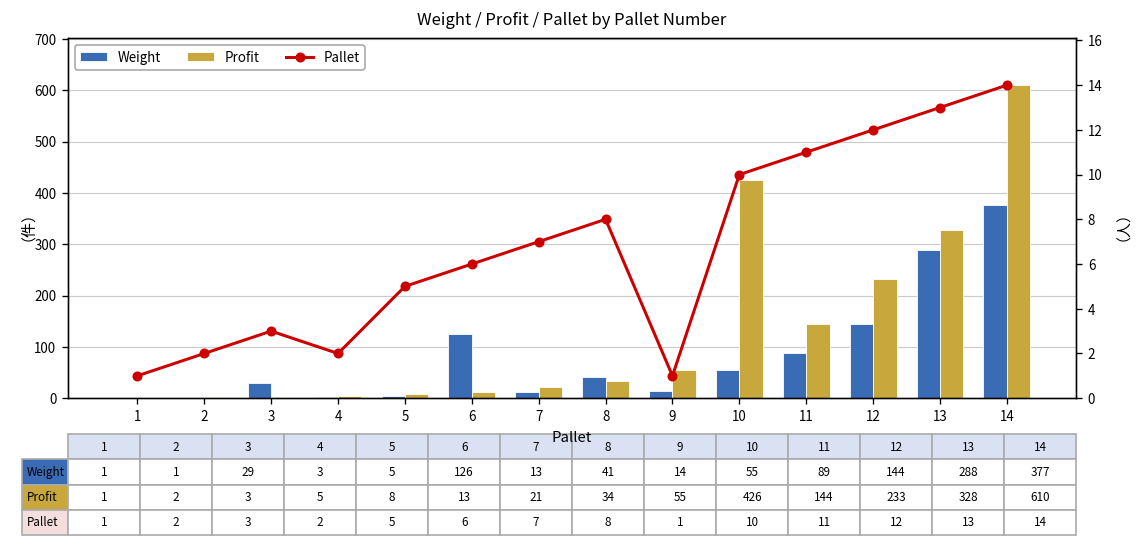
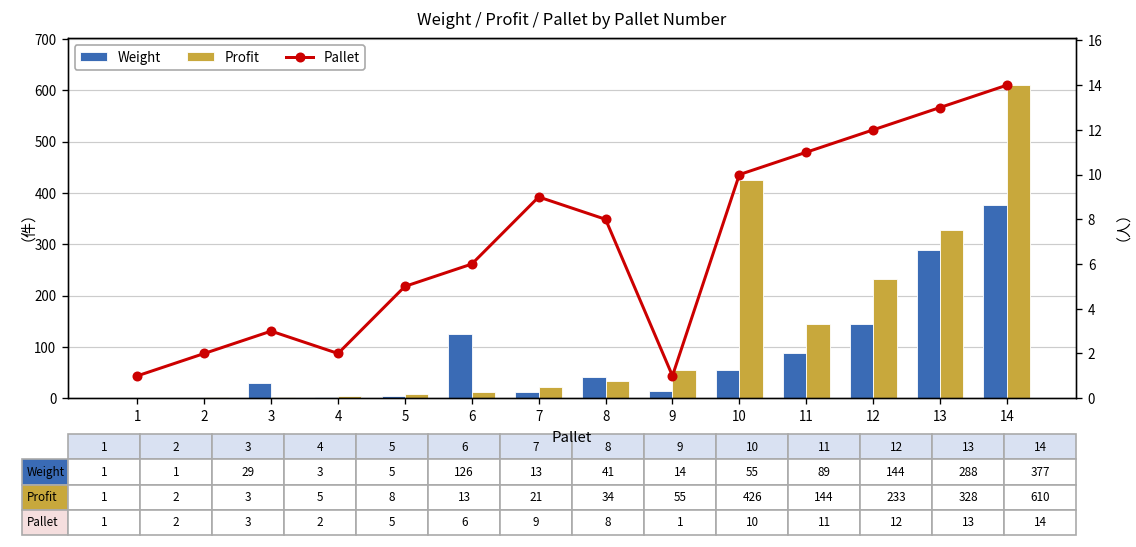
  {
    "Pallet": {
-     "7": 7
+     "7": 9
    }
  }
